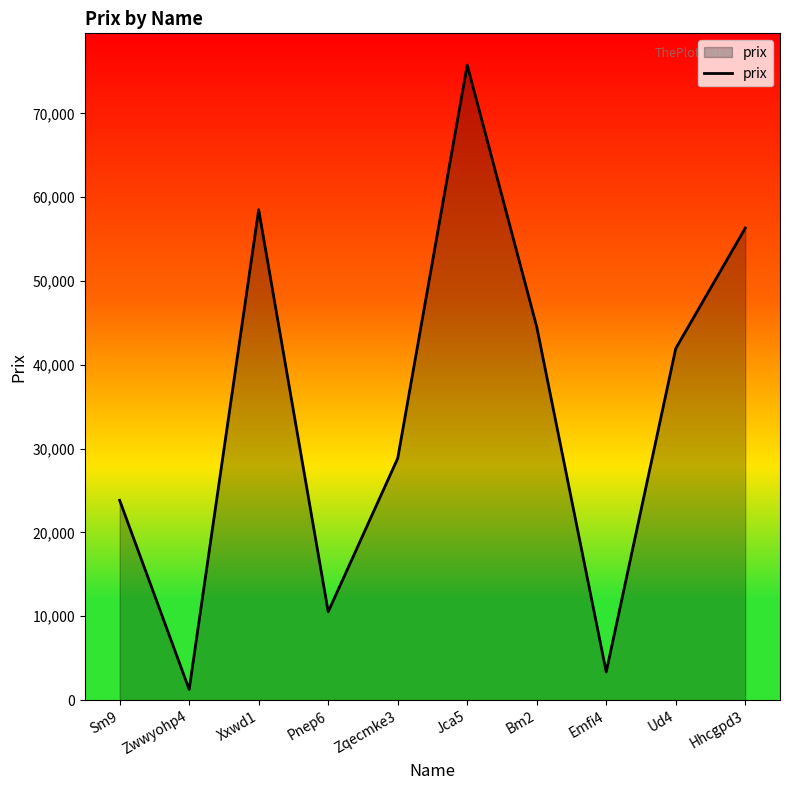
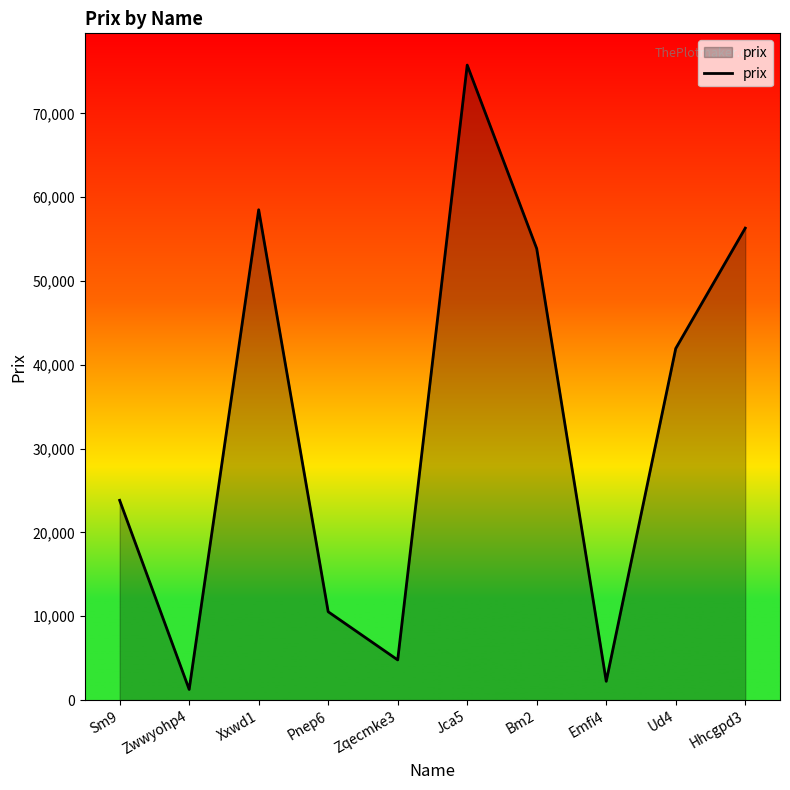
  {
    "Sm9": "24,000",
    "Zwwyohp4": "1,000",
    "Xxwd1": "58,000",
    "Pnep6": "11,000",
-   "Zqecmke3": "29,000",
+   "Zqecmke3": "5,000",
    "Jca5": "76,000",
-   "Bm2": "45,000",
-   "Emfi4": "3,000",
+   "Bm2": "54,000",
+   "Emfi4": "2,000",
    "Ud4": "42,000",
    "Hhcgpd3": "56,000"
  }
